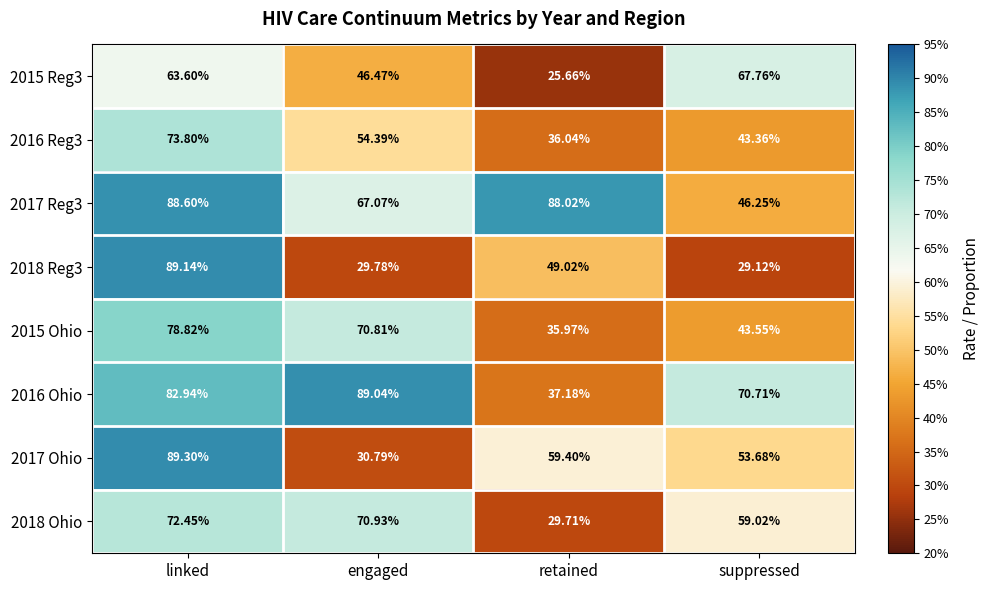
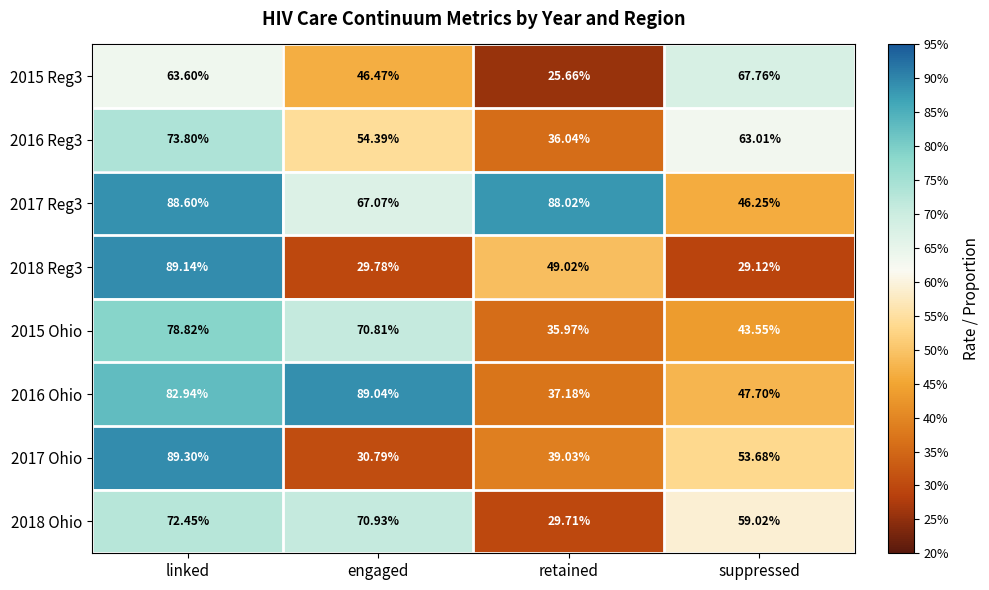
  {
    "2015 Reg3": {
      "linked": "63.60%",
      "engaged": "46.47%",
      "retained": "25.66%",
      "suppressed": "67.76%"
    },
    "2016 Reg3": {
      "linked": "73.80%",
      "engaged": "54.39%",
      "retained": "36.04%",
-     "suppressed": "43.36%"
+     "suppressed": "63.01%"
    },
    "2017 Reg3": {
      "linked": "88.60%",
      "engaged": "67.07%",
      "retained": "88.02%",
      "suppressed": "46.25%"
    },
    "2018 Reg3": {
      "linked": "89.14%",
      "engaged": "29.78%",
      "retained": "49.02%",
      "suppressed": "29.12%"
    },
    "2015 Ohio": {
      "linked": "78.82%",
      "engaged": "70.81%",
      "retained": "35.97%",
      "suppressed": "43.55%"
    },
    "2016 Ohio": {
      "linked": "82.94%",
      "engaged": "89.04%",
      "retained": "37.18%",
-     "suppressed": "70.71%"
+     "suppressed": "47.70%"
    },
    "2017 Ohio": {
      "linked": "89.30%",
      "engaged": "30.79%",
-     "retained": "59.40%",
+     "retained": "39.03%",
      "suppressed": "53.68%"
    },
    "2018 Ohio": {
      "linked": "72.45%",
      "engaged": "70.93%",
      "retained": "29.71%",
      "suppressed": "59.02%"
    }
  }
